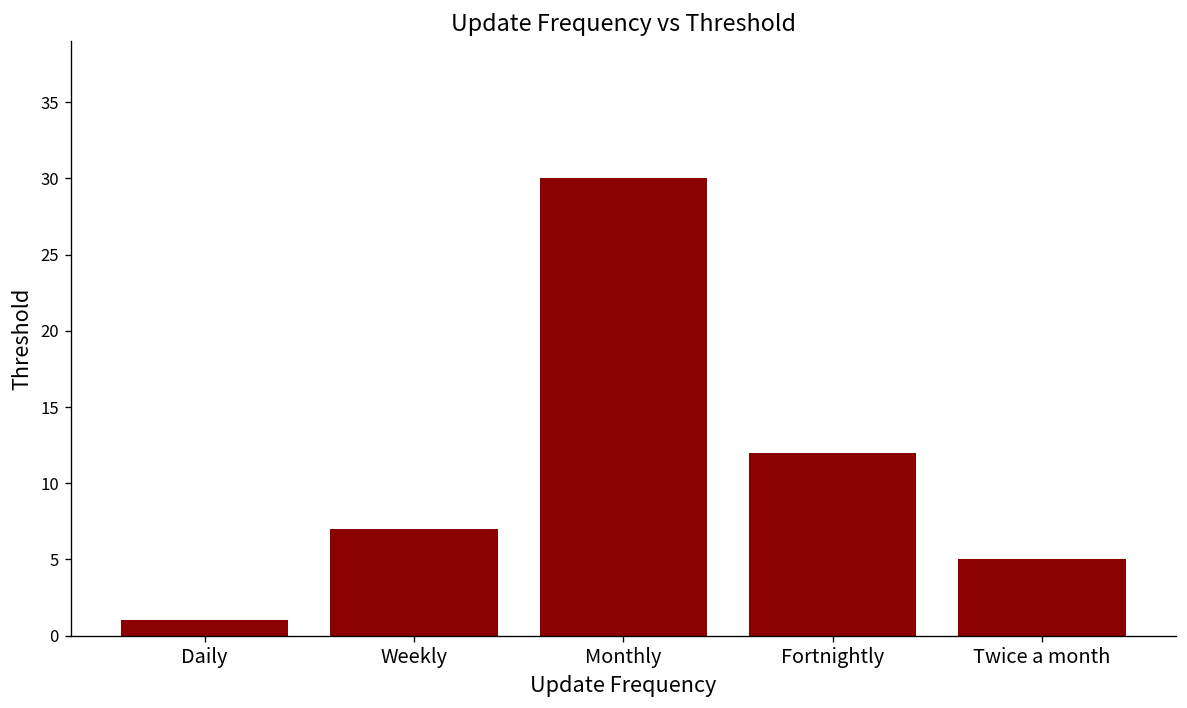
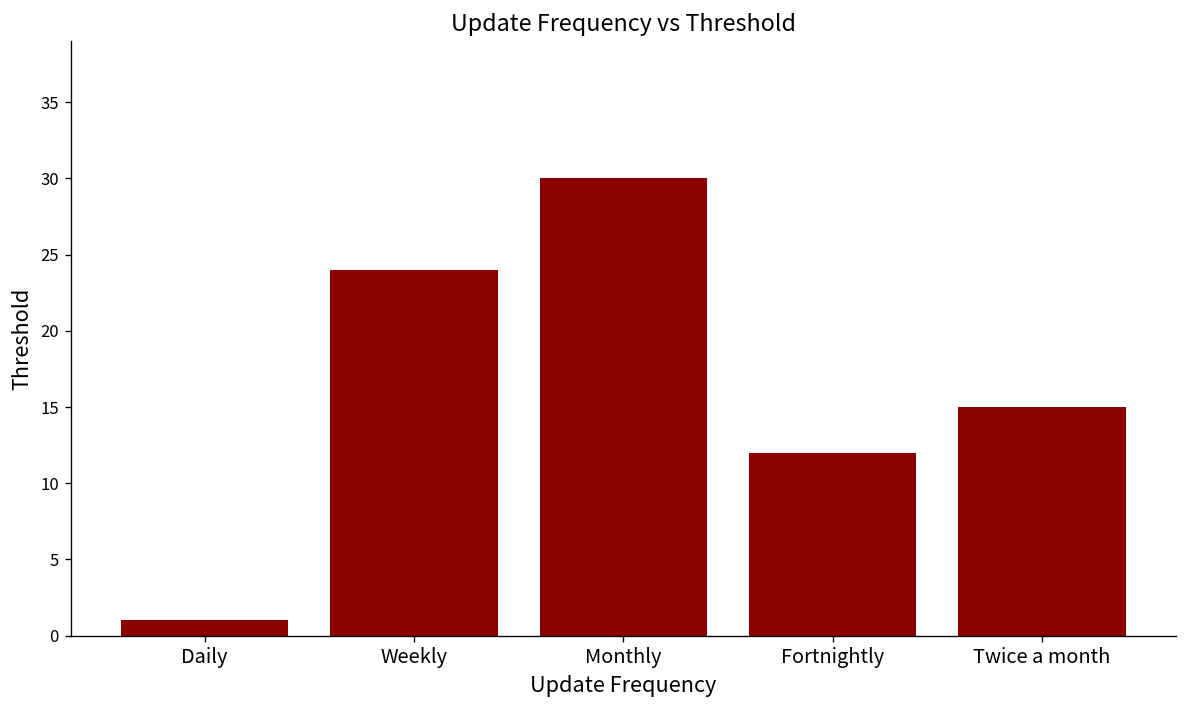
  {
    "Daily": 1,
-   "Weekly": 7,
+   "Weekly": 24,
    "Monthly": 30,
    "Fortnightly": 12,
-   "Twice a month": 5
+   "Twice a month": 15
  }
